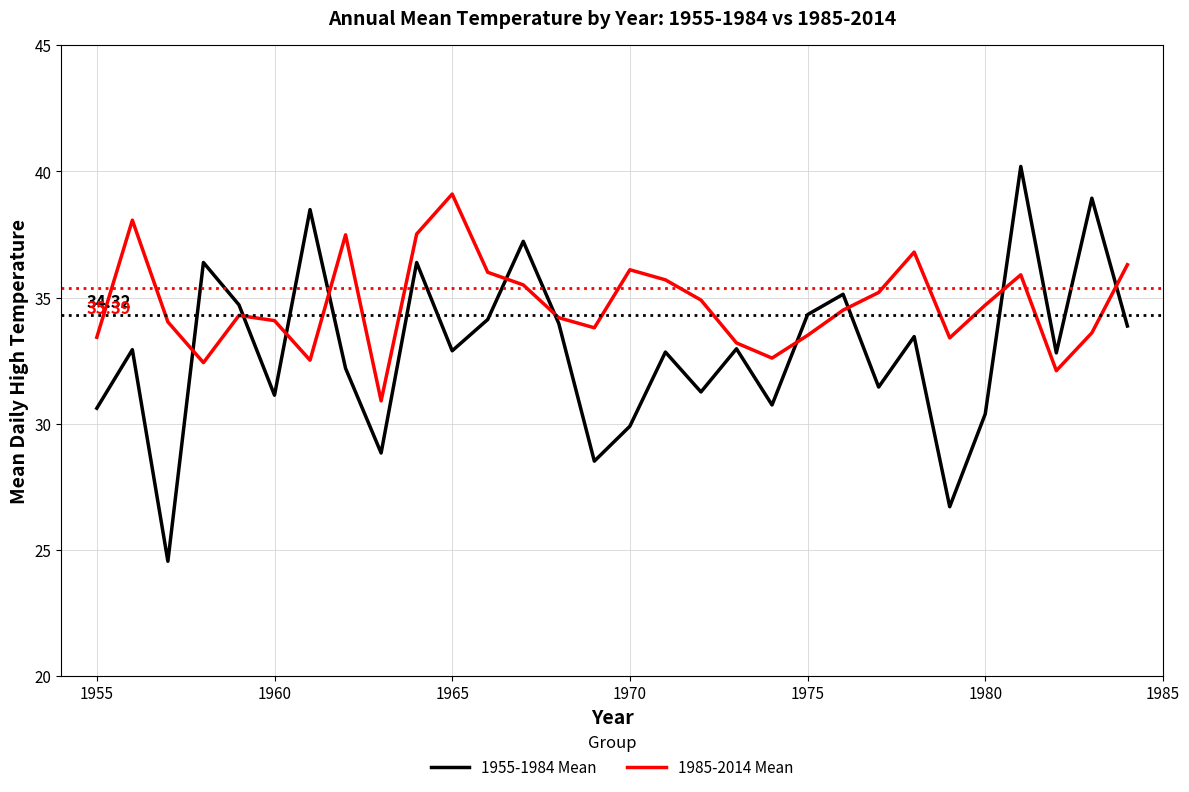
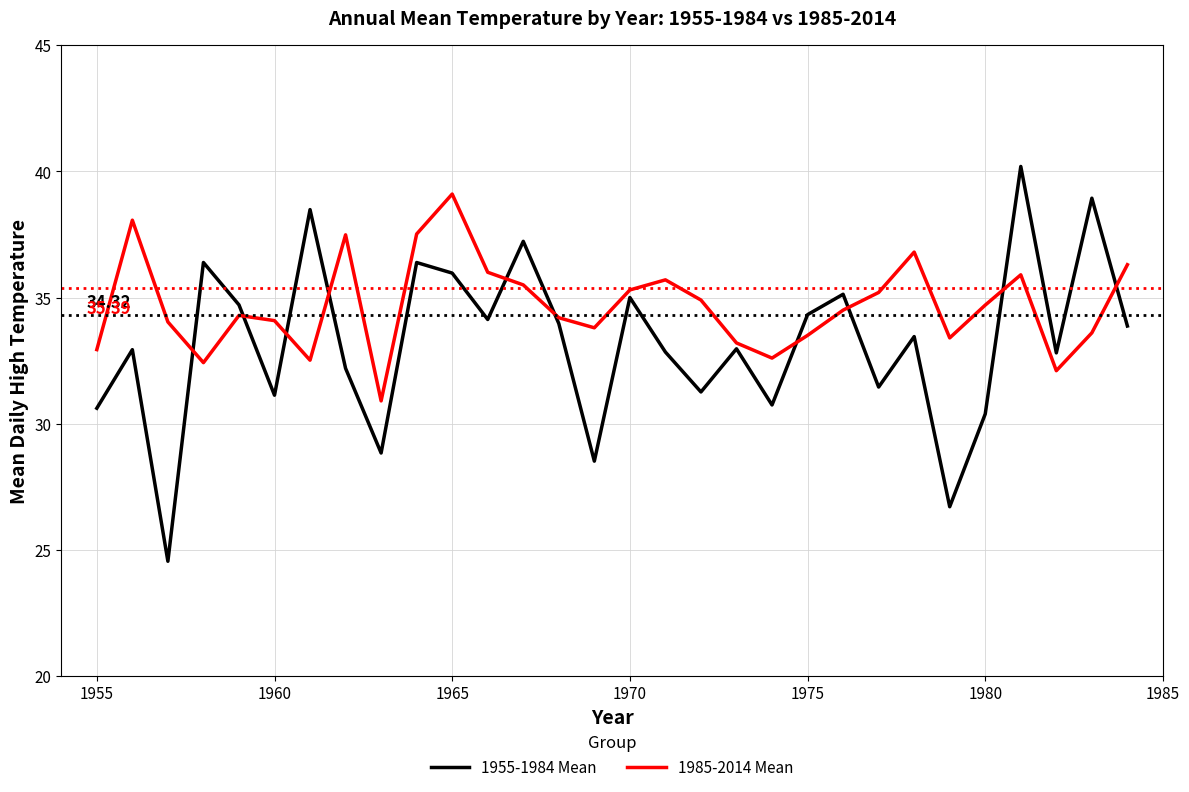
  {
    "1955-1984 Mean": {
      "1955": 30.6,
      "1960": 31.1,
-     "1965": 32.9,
-     "1970": 29.9,
+     "1965": 36.0,
+     "1970": 35.0,
      "1975": 34.3,
      "1980": 30.4
    },
    "1985-2014 Mean": {
-     "1955": 33.4,
+     "1955": 32.9,
      "1960": 34.1,
      "1965": 39.1,
-     "1970": 36.1,
+     "1970": 35.3,
      "1975": 33.5,
      "1980": 34.7
    }
  }
